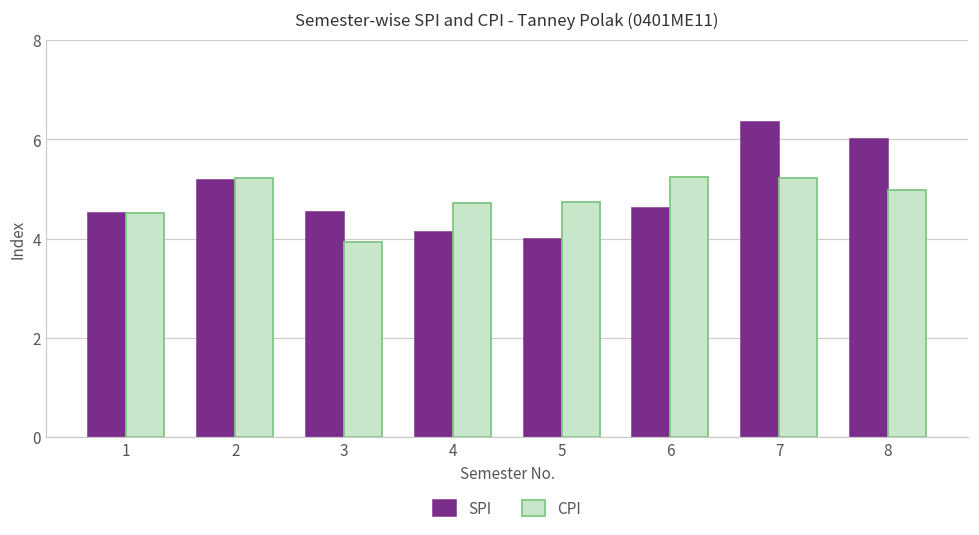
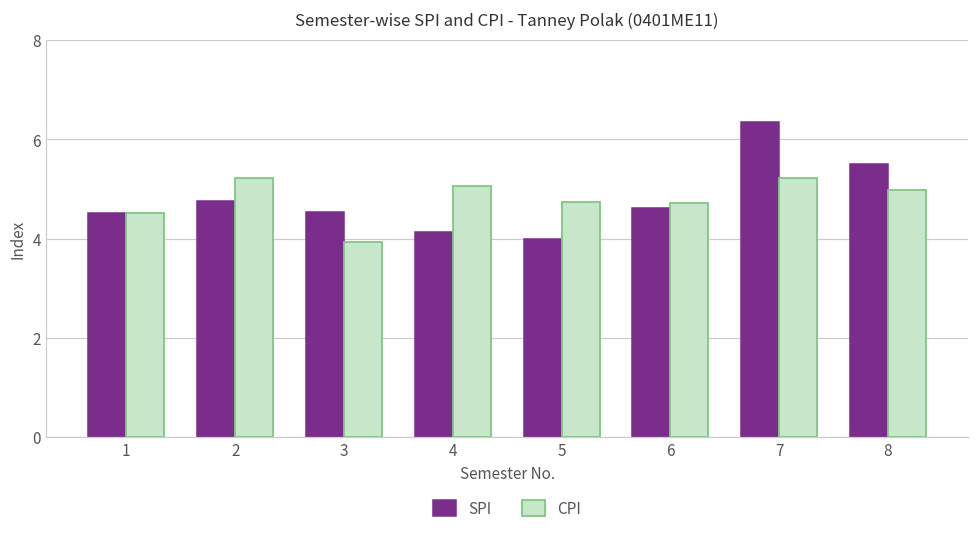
  {
    "SPI": {
      "1": 4.5,
-     "2": 5.2,
+     "2": 4.8,
      "3": 4.5,
      "4": 4.1,
      "5": 4.0,
      "6": 4.6,
      "7": 6.4,
-     "8": 6.0
+     "8": 5.5
    },
    "CPI": {
      "1": 4.5,
      "2": 5.2,
      "3": 3.9,
-     "4": 4.7,
+     "4": 5.1,
      "5": 4.7,
-     "6": 5.2,
+     "6": 4.7,
      "7": 5.2,
      "8": 5.0
    }
  }
